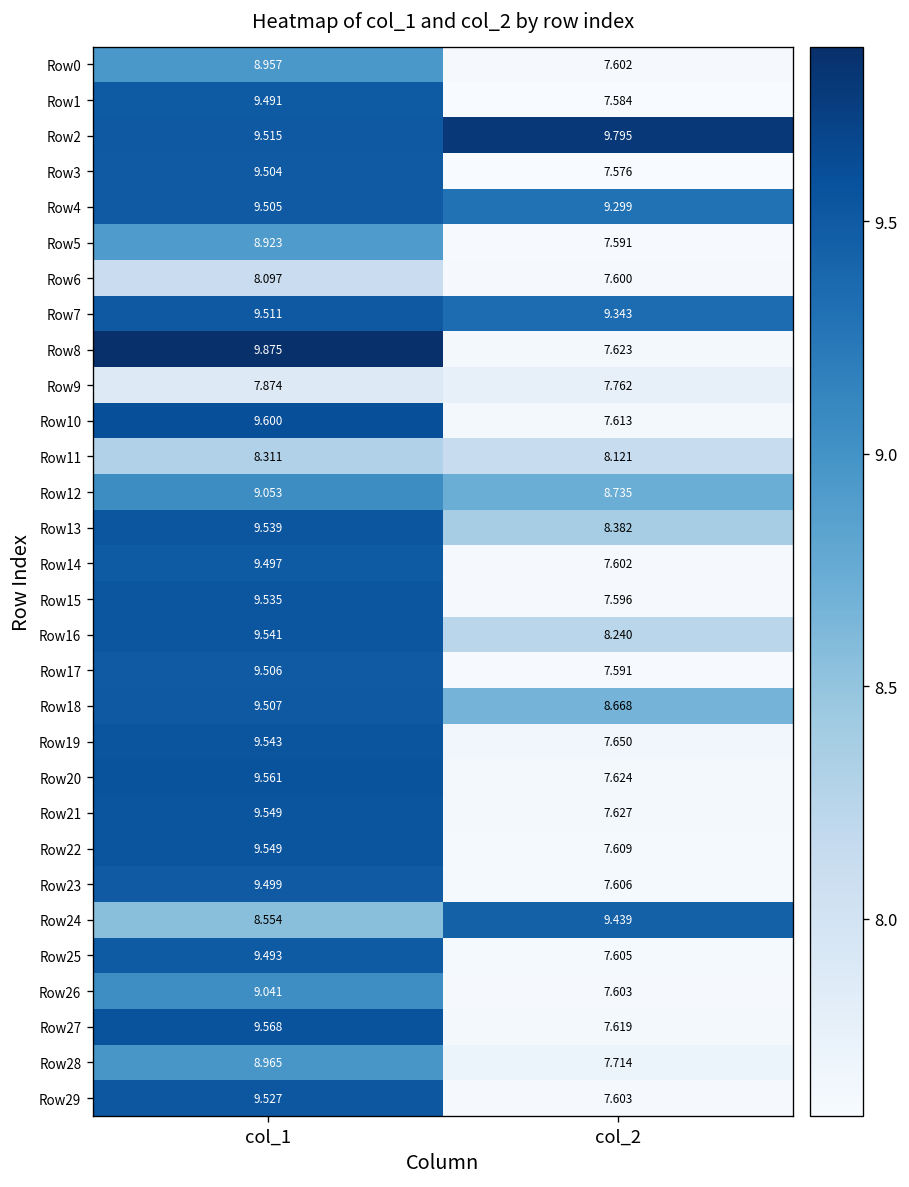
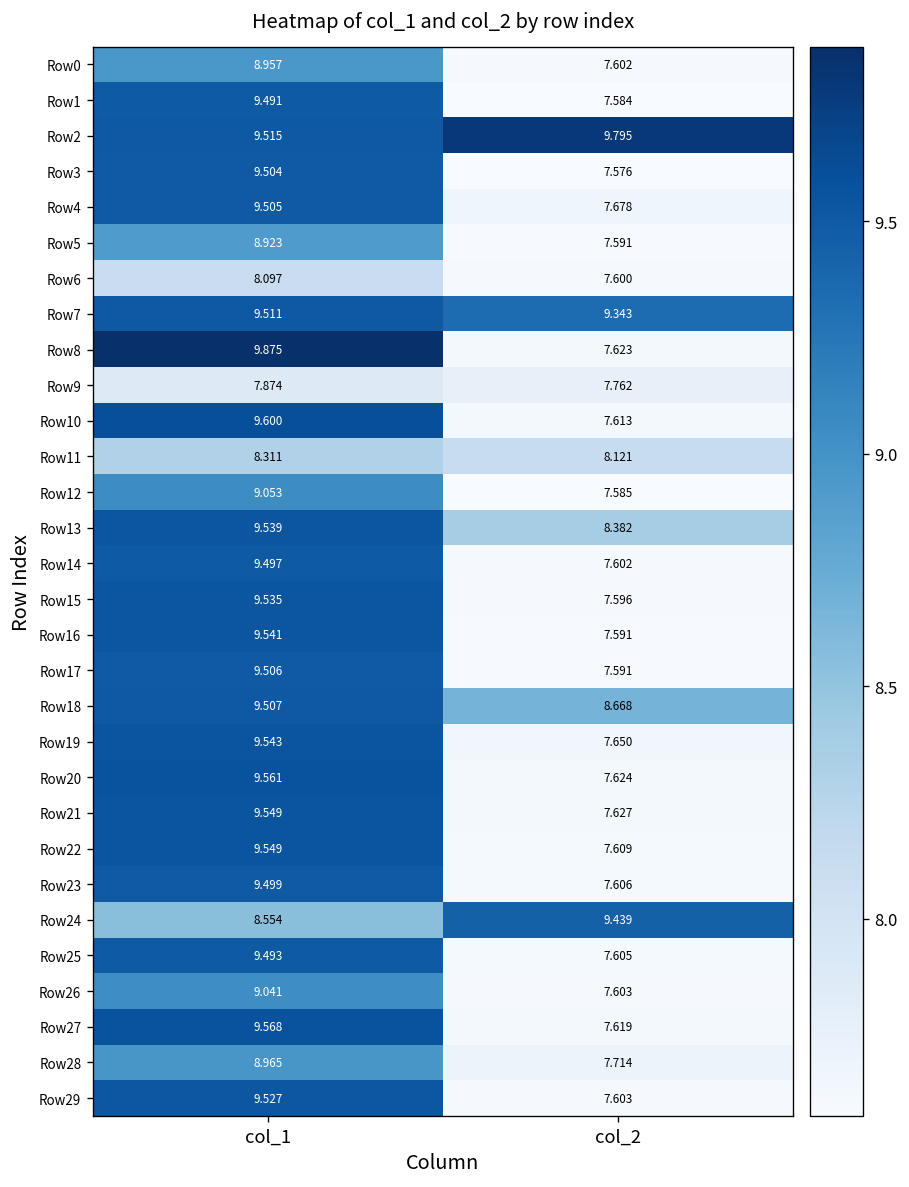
  {
    "Row0": {
      "col_1": 8.957,
      "col_2": 7.602
    },
    "Row1": {
      "col_1": 9.491,
      "col_2": 7.584
    },
    "Row2": {
      "col_1": 9.515,
      "col_2": 9.795
    },
    "Row3": {
      "col_1": 9.504,
      "col_2": 7.576
    },
    "Row4": {
      "col_1": 9.505,
-     "col_2": 9.299
+     "col_2": 7.678
    },
    "Row5": {
      "col_1": 8.923,
      "col_2": 7.591
    },
    "Row6": {
      "col_1": 8.097,
      "col_2": 7.600
    },
    "Row7": {
      "col_1": 9.511,
      "col_2": 9.343
    },
    "Row8": {
      "col_1": 9.875,
      "col_2": 7.623
    },
    "Row9": {
      "col_1": 7.874,
      "col_2": 7.762
    },
    "Row10": {
      "col_1": 9.600,
      "col_2": 7.613
    },
    "Row11": {
      "col_1": 8.311,
      "col_2": 8.121
    },
    "Row12": {
      "col_1": 9.053,
-     "col_2": 8.735
+     "col_2": 7.585
    },
    "Row13": {
      "col_1": 9.539,
      "col_2": 8.382
    },
    "Row14": {
      "col_1": 9.497,
      "col_2": 7.602
    },
    "Row15": {
      "col_1": 9.535,
      "col_2": 7.596
    },
    "Row16": {
      "col_1": 9.541,
-     "col_2": 8.240
+     "col_2": 7.591
    },
    "Row17": {
      "col_1": 9.506,
      "col_2": 7.591
    },
    "Row18": {
      "col_1": 9.507,
      "col_2": 8.668
    },
    "Row19": {
      "col_1": 9.543,
      "col_2": 7.650
    },
    "Row20": {
      "col_1": 9.561,
      "col_2": 7.624
    },
    "Row21": {
      "col_1": 9.549,
      "col_2": 7.627
    },
    "Row22": {
      "col_1": 9.549,
      "col_2": 7.609
    },
    "Row23": {
      "col_1": 9.499,
      "col_2": 7.606
    },
    "Row24": {
      "col_1": 8.554,
      "col_2": 9.439
    },
    "Row25": {
      "col_1": 9.493,
      "col_2": 7.605
    },
    "Row26": {
      "col_1": 9.041,
      "col_2": 7.603
    },
    "Row27": {
      "col_1": 9.568,
      "col_2": 7.619
    },
    "Row28": {
      "col_1": 8.965,
      "col_2": 7.714
    },
    "Row29": {
      "col_1": 9.527,
      "col_2": 7.603
    }
  }
